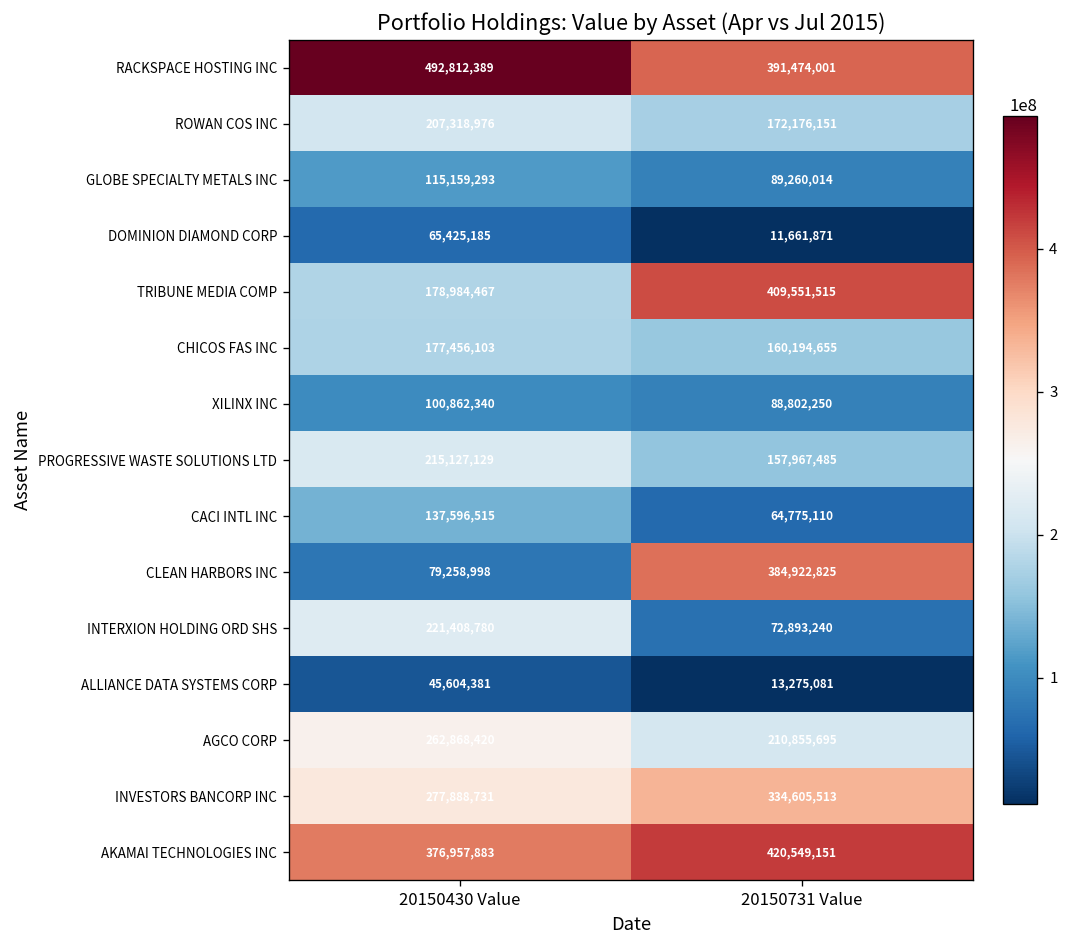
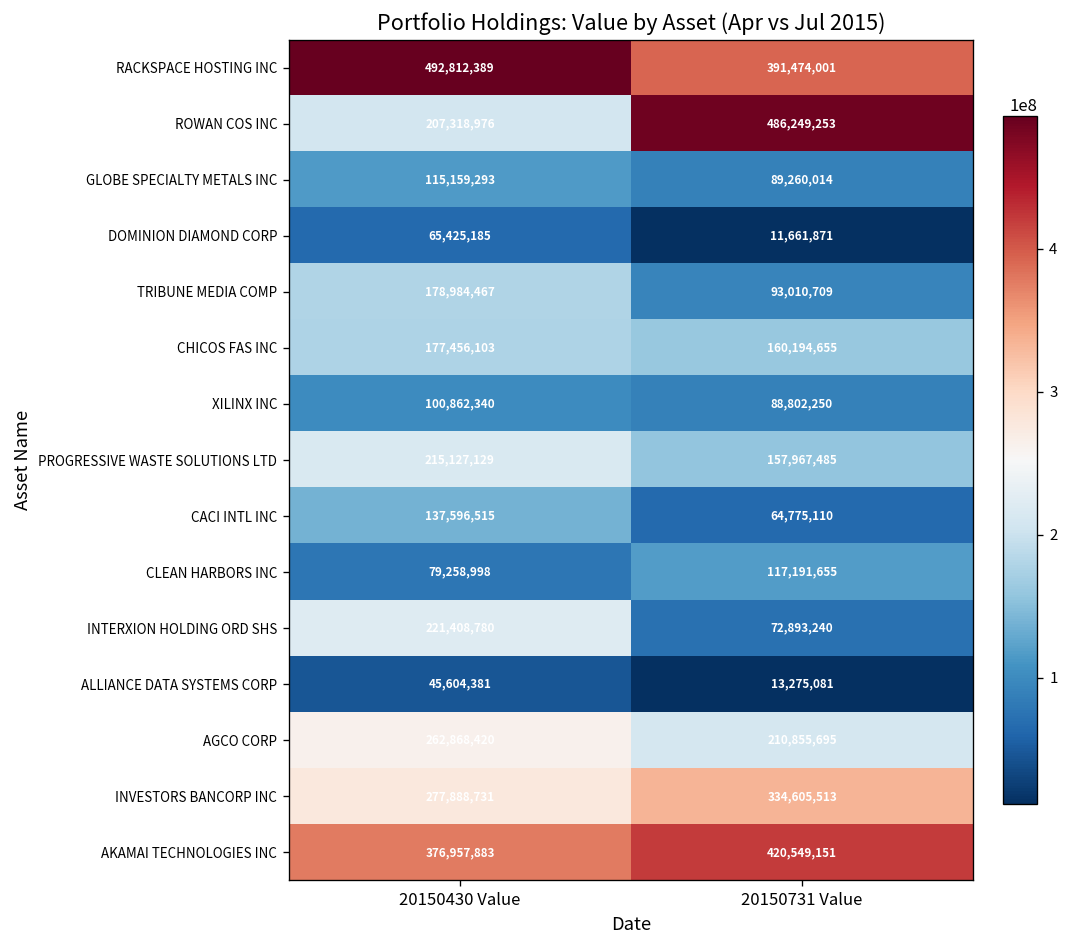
  {
    "RACKSPACE HOSTING INC": {
      "20150430 Value": "492,812,389",
      "20150731 Value": "391,474,001"
    },
    "ROWAN COS INC": {
-     "20150731 Value": "172,176,151"
+     "20150731 Value": "486,249,253"
    },
    "GLOBE SPECIALTY METALS INC": {
      "20150430 Value": "115,159,293",
      "20150731 Value": "89,260,014"
    },
    "DOMINION DIAMOND CORP": {
      "20150430 Value": "65,425,185",
      "20150731 Value": "11,661,871"
    },
    "TRIBUNE MEDIA COMP": {
      "20150430 Value": "178,984,467",
-     "20150731 Value": "409,551,515"
+     "20150731 Value": "93,010,709"
    },
    "CHICOS FAS INC": {
      "20150430 Value": "177,456,103",
      "20150731 Value": "160,194,655"
    },
    "XILINX INC": {
      "20150430 Value": "100,862,340",
      "20150731 Value": "88,802,250"
    },
    "PROGRESSIVE WASTE SOLUTIONS LTD": {
      "20150731 Value": "157,967,485"
    },
    "CACI INTL INC": {
      "20150430 Value": "137,596,515",
      "20150731 Value": "64,775,110"
    },
    "CLEAN HARBORS INC": {
      "20150430 Value": "79,258,998",
-     "20150731 Value": "384,922,825"
+     "20150731 Value": "117,191,655"
    },
    "INTERXION HOLDING ORD SHS": {
      "20150731 Value": "72,893,240"
    },
    "ALLIANCE DATA SYSTEMS CORP": {
      "20150430 Value": "45,604,381",
      "20150731 Value": "13,275,081"
    },
    "INVESTORS BANCORP INC": {
      "20150731 Value": "334,605,513"
    },
    "AKAMAI TECHNOLOGIES INC": {
      "20150430 Value": "376,957,883",
      "20150731 Value": "420,549,151"
    }
  }
